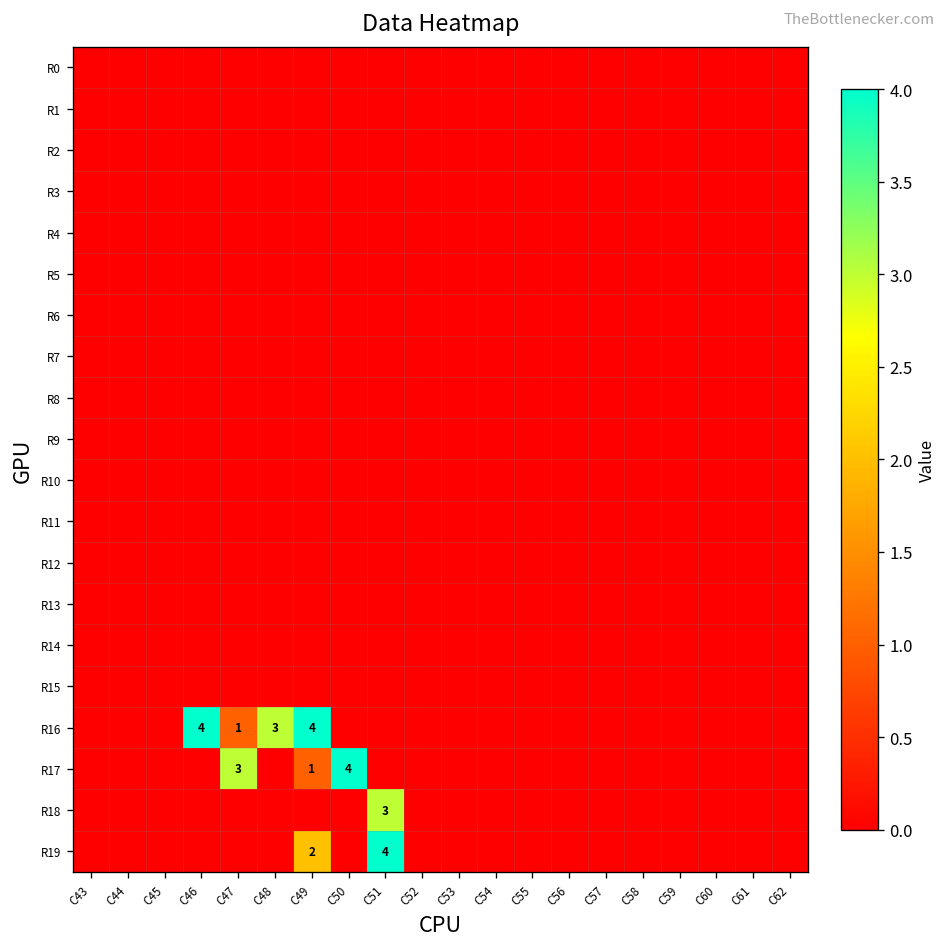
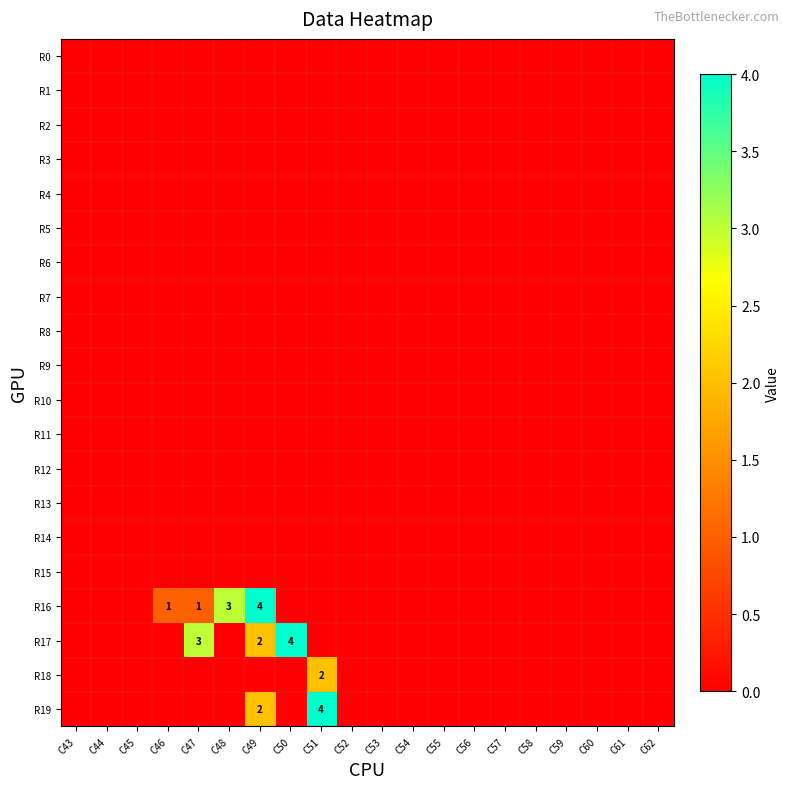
  {
    "R16": {
-     "C46": 4,
+     "C46": 1,
      "C47": 1,
      "C48": 3,
      "C49": 4
    },
    "R17": {
      "C47": 3,
-     "C49": 1,
+     "C49": 2,
      "C50": 4
    },
    "R18": {
-     "C51": 3
+     "C51": 2
    },
    "R19": {
      "C49": 2,
      "C51": 4
    }
  }
